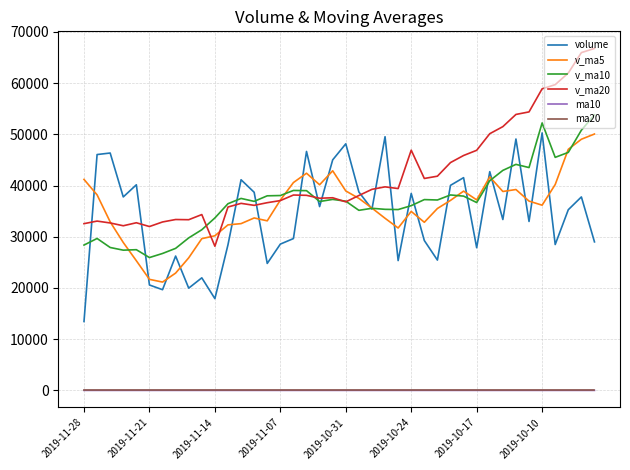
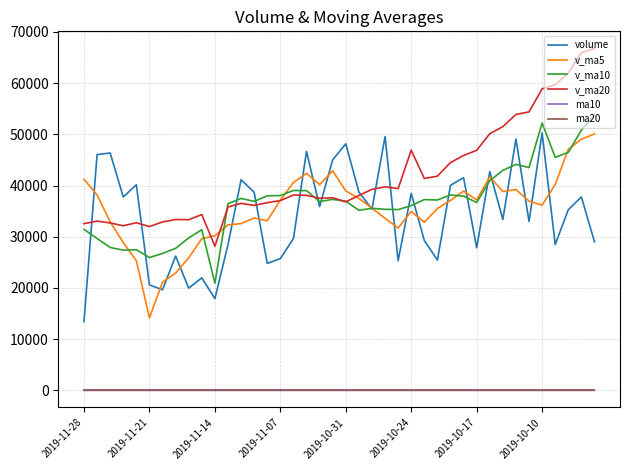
  {
    "volume": {
      "2019-11-28": 13000,
      "2019-11-21": 21000,
      "2019-11-14": 18000,
-     "2019-11-07": 29000,
+     "2019-11-07": 26000,
      "2019-10-31": 48000,
      "2019-10-24": 38000,
      "2019-10-17": 28000,
      "2019-10-10": 50000
    },
    "v_ma5": {
      "2019-11-28": 41000,
-     "2019-11-21": 22000,
+     "2019-11-21": 14000,
      "2019-11-14": 30000,
      "2019-10-31": 39000,
      "2019-10-24": 35000,
      "2019-10-17": 37000,
      "2019-10-10": 36000
    },
    "v_ma10": {
-     "2019-11-28": 28000,
+     "2019-11-28": 31000,
      "2019-11-21": 26000,
-     "2019-11-14": 34000,
+     "2019-11-14": 21000,
      "2019-11-07": 38000,
      "2019-10-24": 36000,
      "2019-10-17": 37000,
      "2019-10-10": 52000
    },
    "v_ma20": {
      "2019-11-28": 33000,
      "2019-11-21": 32000,
      "2019-11-14": 28000,
      "2019-10-24": 47000,
      "2019-10-17": 47000,
      "2019-10-10": 59000
    },
    "ma20": {
      "2019-11-28": 0,
      "2019-11-21": 0,
      "2019-11-14": 0,
      "2019-11-07": 0,
      "2019-10-31": 0,
      "2019-10-24": 0,
      "2019-10-17": 0,
      "2019-10-10": 0
    }
  }
